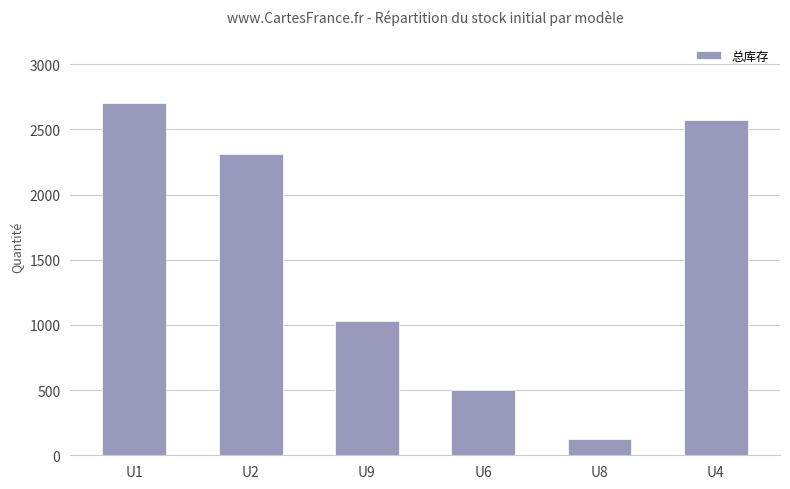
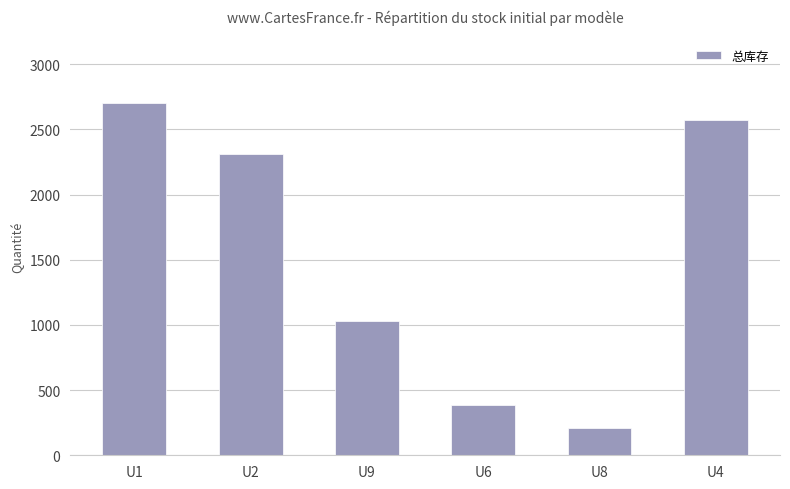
  {
    "U1": 2700,
    "U2": 2310,
    "U9": 1030,
-   "U6": 500,
-   "U8": 120,
+   "U6": 390,
+   "U8": 210,
    "U4": 2570
  }
